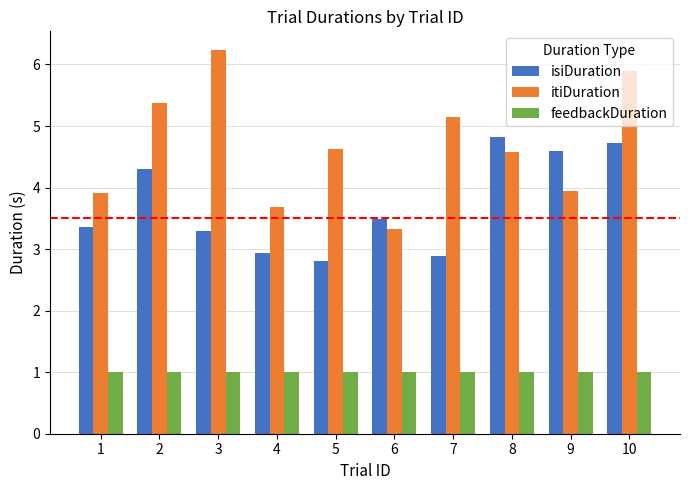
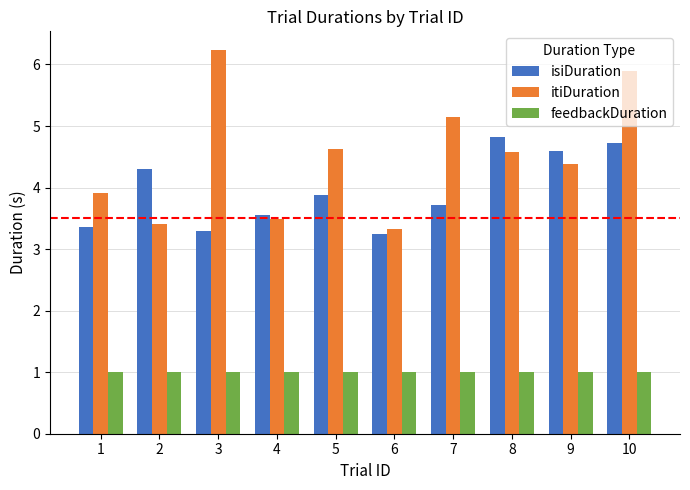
  {
    "isiDuration": {
      "1": 3.4,
      "2": 4.3,
      "3": 3.3,
-     "4": 2.9,
-     "5": 2.8,
-     "6": 3.5,
-     "7": 2.9,
+     "4": 3.5,
+     "5": 3.9,
+     "6": 3.3,
+     "7": 3.7,
      "8": 4.8,
      "9": 4.6,
      "10": 4.7
    },
    "itiDuration": {
      "1": 3.9,
-     "2": 5.4,
+     "2": 3.4,
      "3": 6.2,
-     "4": 3.7,
+     "4": 3.5,
      "5": 4.6,
      "6": 3.3,
      "7": 5.1,
      "8": 4.6,
-     "9": 3.9
+     "9": 4.4
    },
    "feedbackDuration": {
      "1": 1.0,
      "2": 1.0,
      "3": 1.0,
      "4": 1.0,
      "5": 1.0,
      "6": 1.0,
      "7": 1.0,
      "8": 1.0,
      "9": 1.0,
      "10": 1.0
    }
  }
